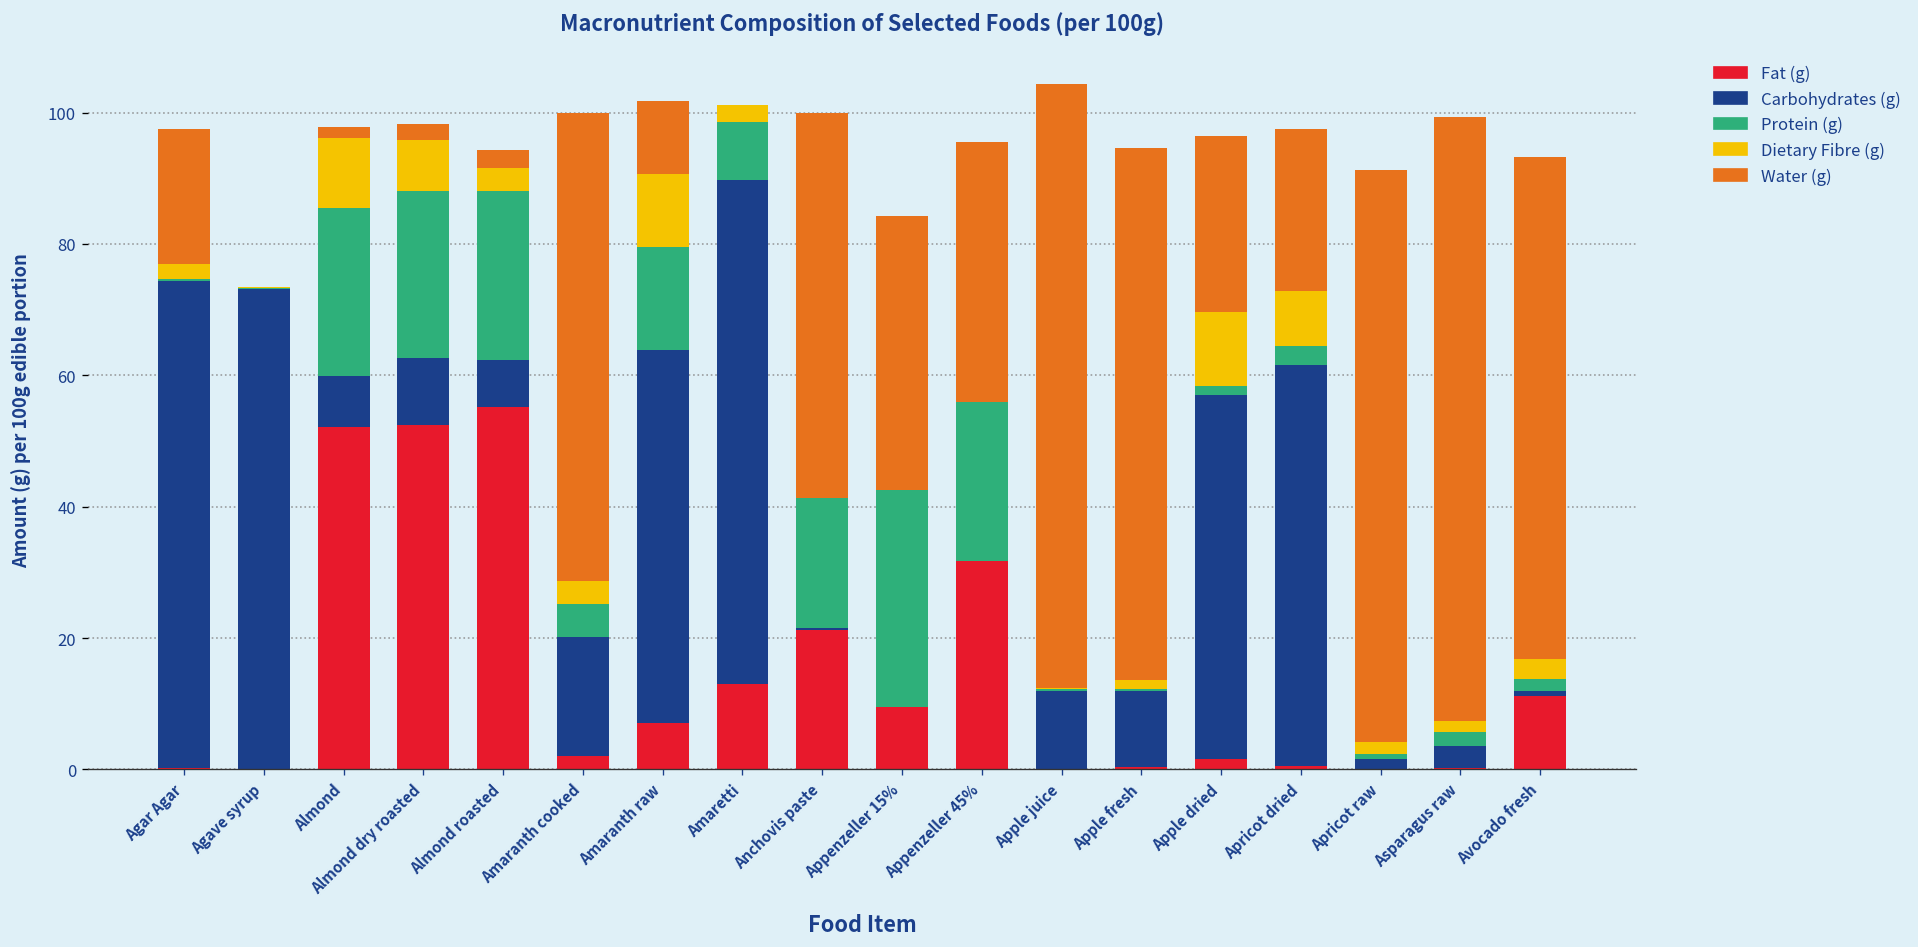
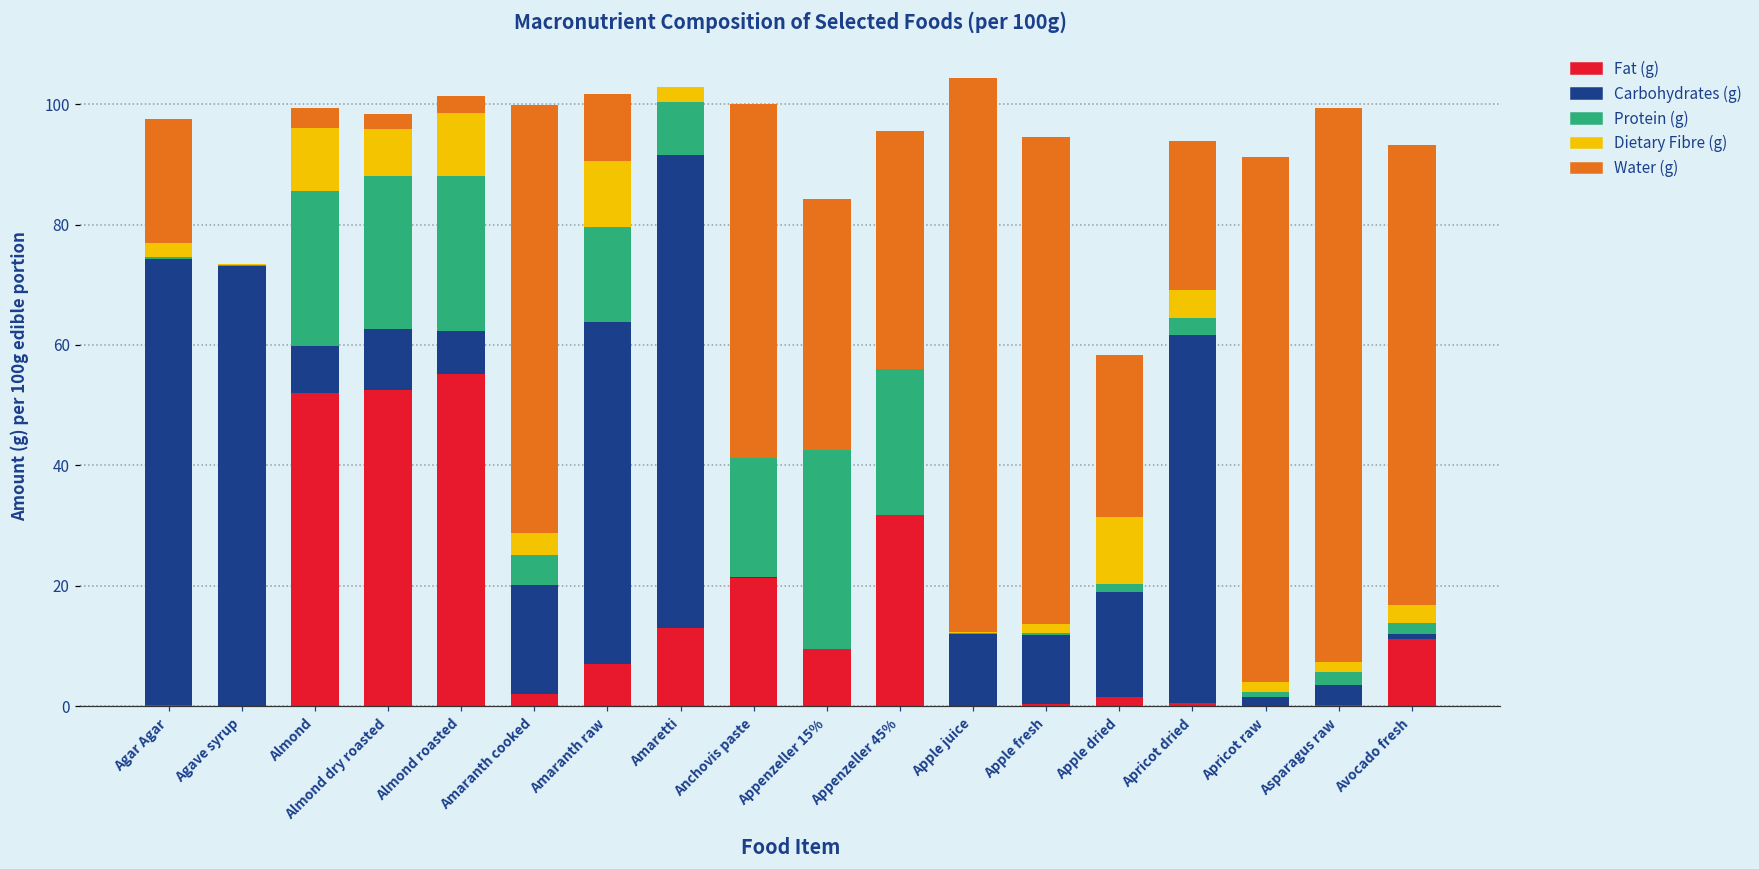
  {
    "Fat (g)": {
      "Agave syrup": 0,
      "Almond": 52,
      "Almond dry roasted": 53,
      "Almond roasted": 55,
      "Amaranth cooked": 2,
      "Amaranth raw": 7,
      "Amaretti": 13,
      "Anchovis paste": 21,
      "Appenzeller 15%": 10,
      "Appenzeller 45%": 32,
      "Apple dried": 2,
      "Apricot dried": 1,
      "Avocado fresh": 11
    },
    "Carbohydrates (g)": {
      "Agar Agar": 74,
      "Agave syrup": 73,
      "Almond": 8,
      "Almond dry roasted": 10,
      "Almond roasted": 7,
      "Amaranth cooked": 18,
      "Amaranth raw": 57,
-     "Amaretti": 77,
+     "Amaretti": 79,
      "Appenzeller 15%": 0,
      "Appenzeller 45%": 0,
      "Apple juice": 12,
      "Apple fresh": 12,
-     "Apple dried": 55,
+     "Apple dried": 17,
      "Apricot dried": 61,
      "Apricot raw": 2,
      "Asparagus raw": 3,
      "Avocado fresh": 1
    },
    "Protein (g)": {
      "Almond": 26,
      "Almond dry roasted": 25,
      "Almond roasted": 26,
      "Amaranth cooked": 5,
      "Amaranth raw": 16,
      "Amaretti": 9,
      "Anchovis paste": 20,
      "Appenzeller 15%": 33,
      "Appenzeller 45%": 24,
      "Apple dried": 1,
      "Apricot dried": 3,
      "Apricot raw": 1,
      "Asparagus raw": 2,
      "Avocado fresh": 2
    },
    "Dietary Fibre (g)": {
      "Agar Agar": 2,
      "Almond": 11,
      "Almond dry roasted": 8,
-     "Almond roasted": 4,
+     "Almond roasted": 11,
      "Amaranth cooked": 4,
      "Amaranth raw": 11,
      "Amaretti": 3,
      "Anchovis paste": 0,
      "Appenzeller 15%": 0,
      "Appenzeller 45%": 0,
      "Apple fresh": 1,
      "Apple dried": 11,
-     "Apricot dried": 8,
+     "Apricot dried": 5,
      "Apricot raw": 2,
      "Asparagus raw": 2,
      "Avocado fresh": 3
    },
    "Water (g)": {
      "Agar Agar": 21,
      "Agave syrup": 0,
-     "Almond": 2,
+     "Almond": 3,
      "Almond dry roasted": 2,
      "Almond roasted": 3,
      "Amaranth cooked": 71,
      "Amaranth raw": 11,
      "Amaretti": 0,
      "Anchovis paste": 59,
      "Appenzeller 15%": 42,
      "Appenzeller 45%": 40,
      "Apple juice": 92,
      "Apple fresh": 81,
      "Apple dried": 27,
      "Apricot dried": 25,
      "Apricot raw": 87,
      "Asparagus raw": 92,
      "Avocado fresh": 76
    }
  }
